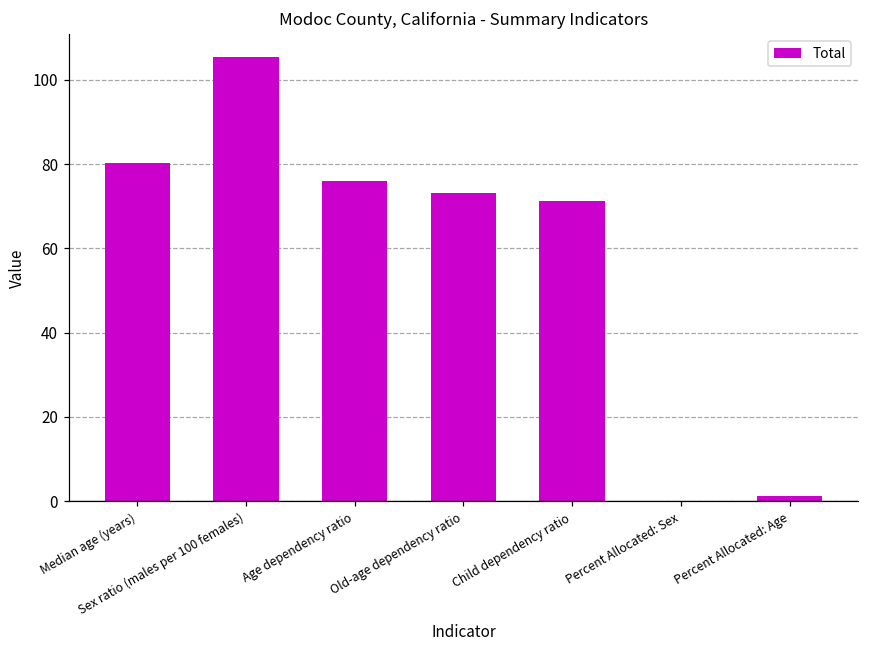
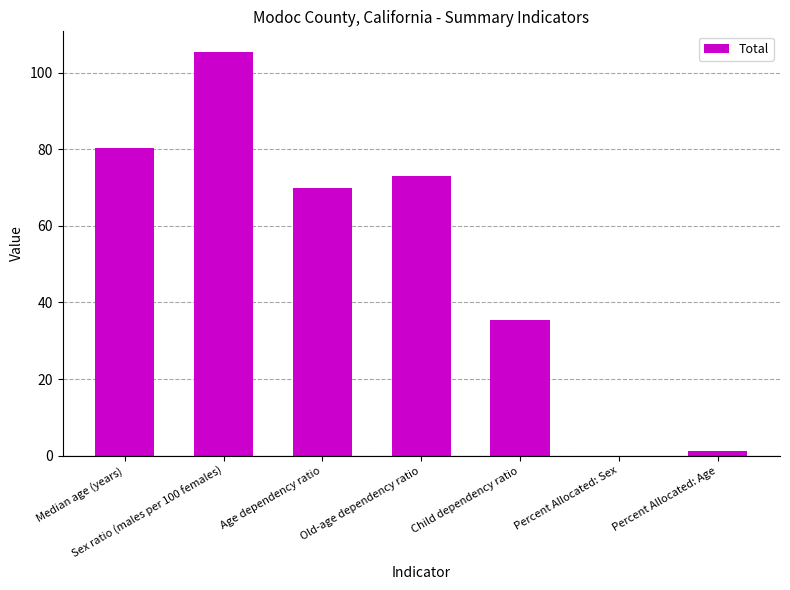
  {
    "Median age (years)": 80,
    "Sex ratio (males per 100 females)": 106,
-   "Age dependency ratio": 76,
+   "Age dependency ratio": 70,
    "Old-age dependency ratio": 73,
-   "Child dependency ratio": 71,
+   "Child dependency ratio": 35,
    "Percent Allocated: Sex": 0,
    "Percent Allocated: Age": 1
  }
